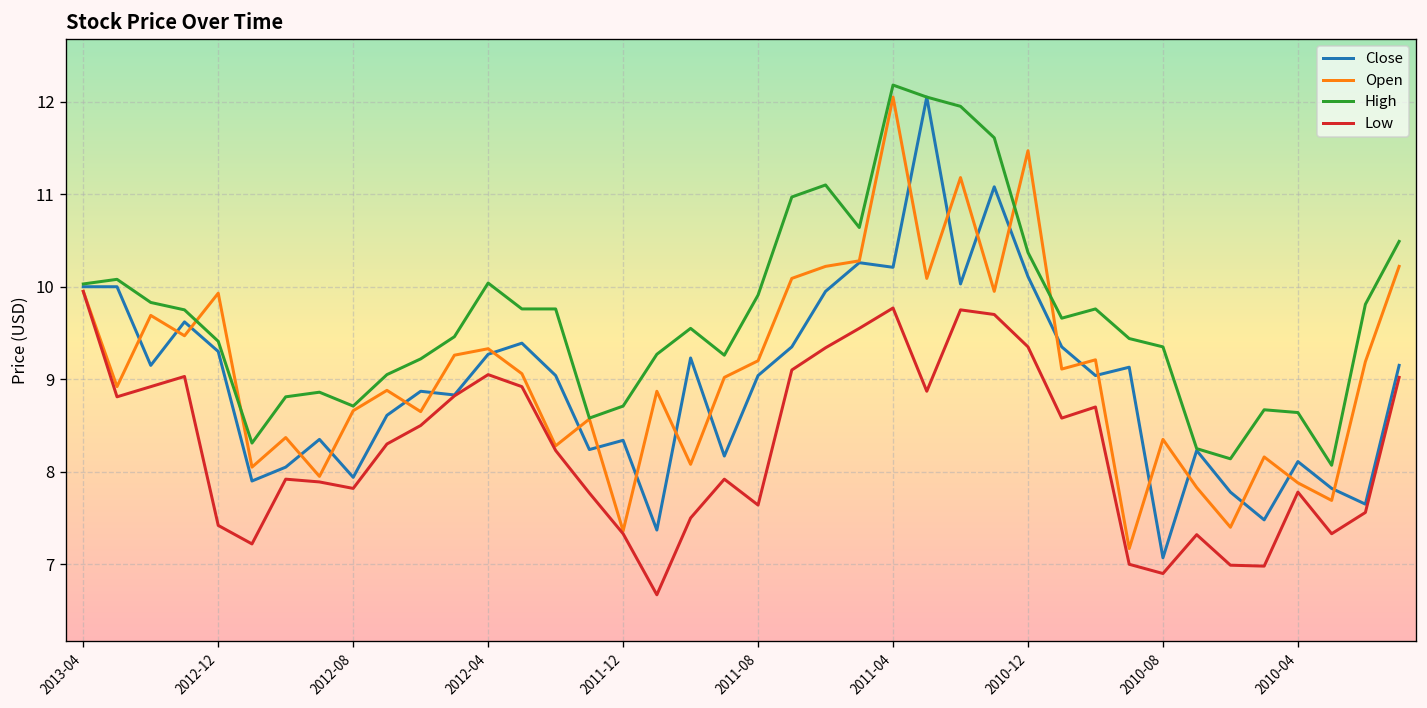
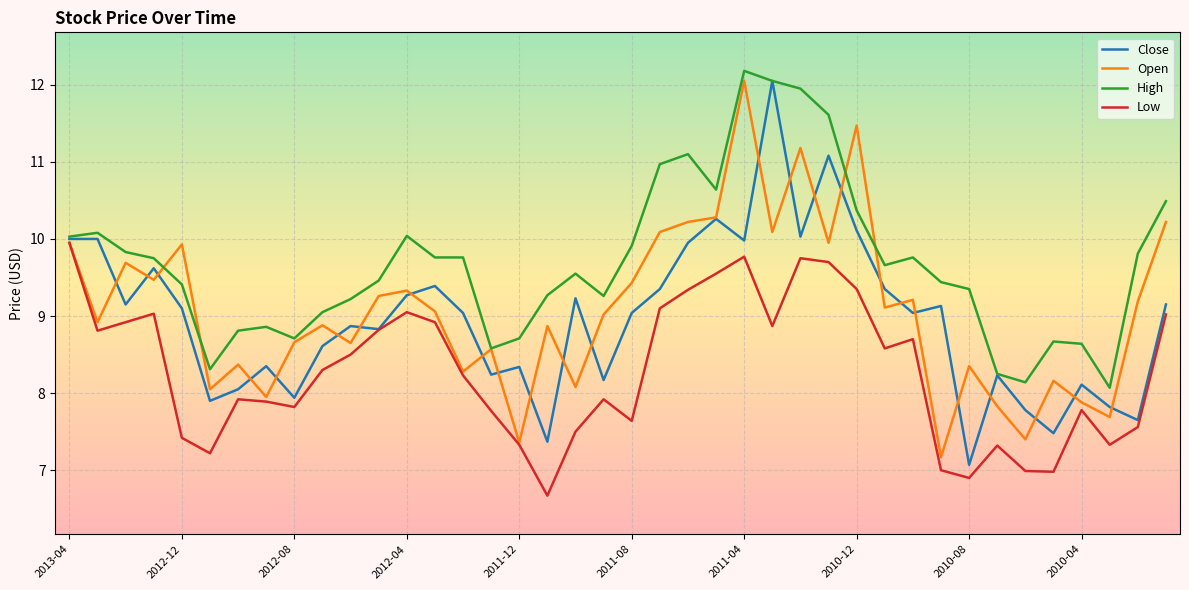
  {
    "Close": {
-     "2012-12": 9.3,
+     "2012-12": 9.1,
      "2012-08": 7.9,
      "2012-04": 9.3,
      "2011-12": 8.3,
      "2011-08": 9.0,
-     "2011-04": 10.2,
+     "2011-04": 10.0,
      "2010-12": 10.1,
      "2010-08": 7.1,
      "2010-04": 8.1
    },
    "Open": {
      "2012-12": 9.9,
      "2012-08": 8.7,
      "2012-04": 9.3,
-     "2011-08": 9.2,
+     "2011-08": 9.4,
      "2011-04": 12.1,
      "2010-12": 11.5,
      "2010-08": 8.4,
      "2010-04": 7.9
    },
    "High": {
      "2012-12": 9.4,
      "2012-08": 8.7,
      "2012-04": 10.0,
      "2011-12": 8.7,
      "2011-08": 9.9,
      "2011-04": 12.2,
      "2010-12": 10.4,
      "2010-08": 9.4,
      "2010-04": 8.6
    },
    "Low": {
      "2012-12": 7.4,
      "2012-08": 7.8,
      "2012-04": 9.1,
      "2011-08": 7.6,
      "2011-04": 9.8,
      "2010-12": 9.4,
      "2010-08": 6.9,
      "2010-04": 7.8
    }
  }
